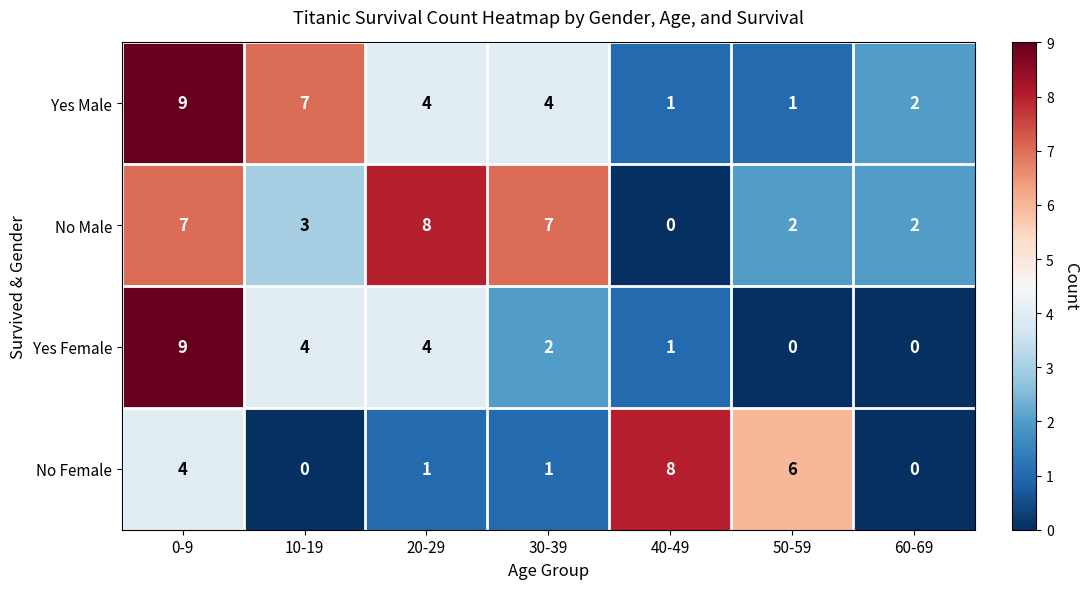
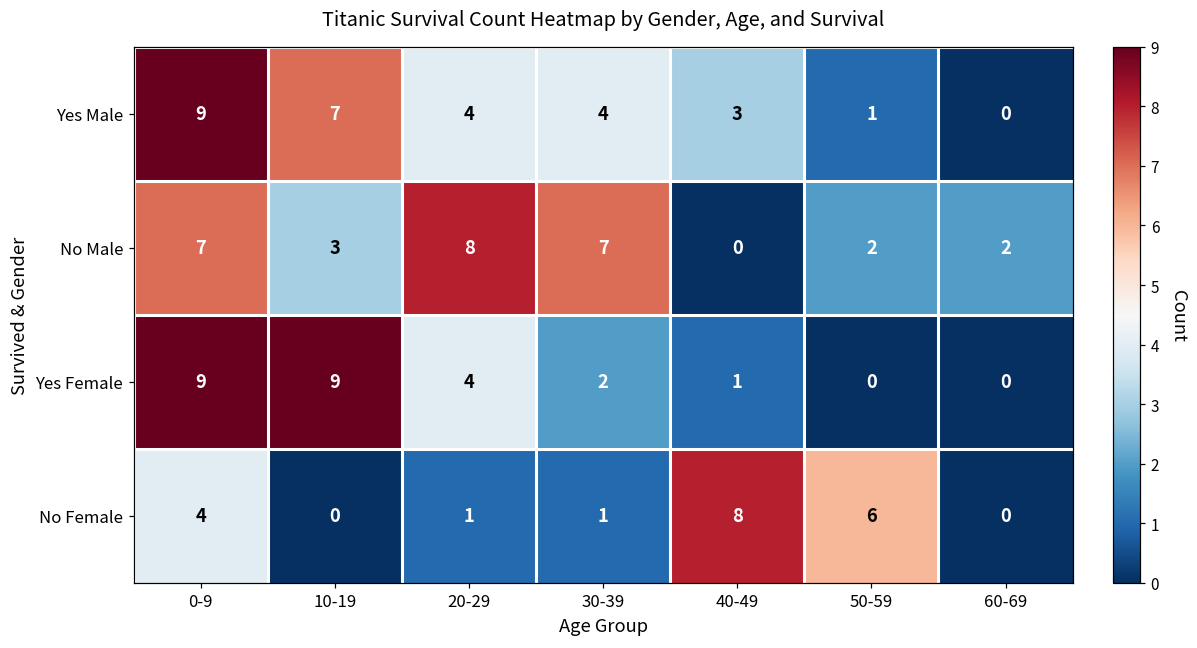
  {
    "Yes Male": {
      "0-9": 9,
      "10-19": 7,
      "20-29": 4,
      "30-39": 4,
-     "40-49": 1,
+     "40-49": 3,
      "50-59": 1,
-     "60-69": 2
+     "60-69": 0
    },
    "No Male": {
      "0-9": 7,
      "10-19": 3,
      "20-29": 8,
      "30-39": 7,
      "40-49": 0,
      "50-59": 2,
      "60-69": 2
    },
    "Yes Female": {
      "0-9": 9,
-     "10-19": 4,
+     "10-19": 9,
      "20-29": 4,
      "30-39": 2,
      "40-49": 1,
      "50-59": 0,
      "60-69": 0
    },
    "No Female": {
      "0-9": 4,
      "10-19": 0,
      "20-29": 1,
      "30-39": 1,
      "40-49": 8,
      "50-59": 6,
      "60-69": 0
    }
  }
